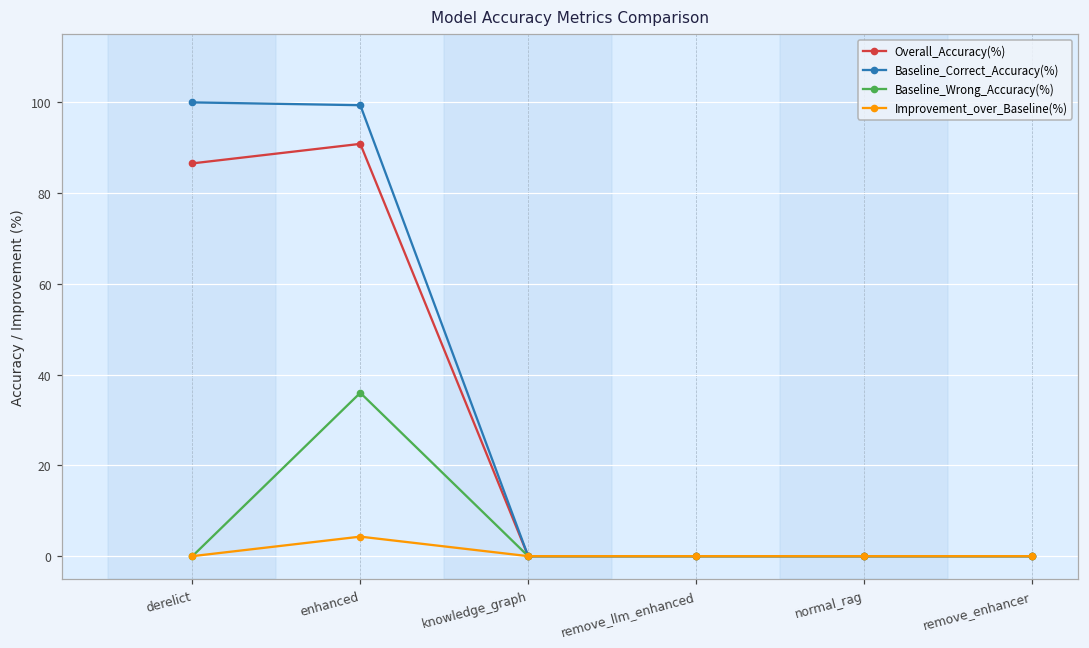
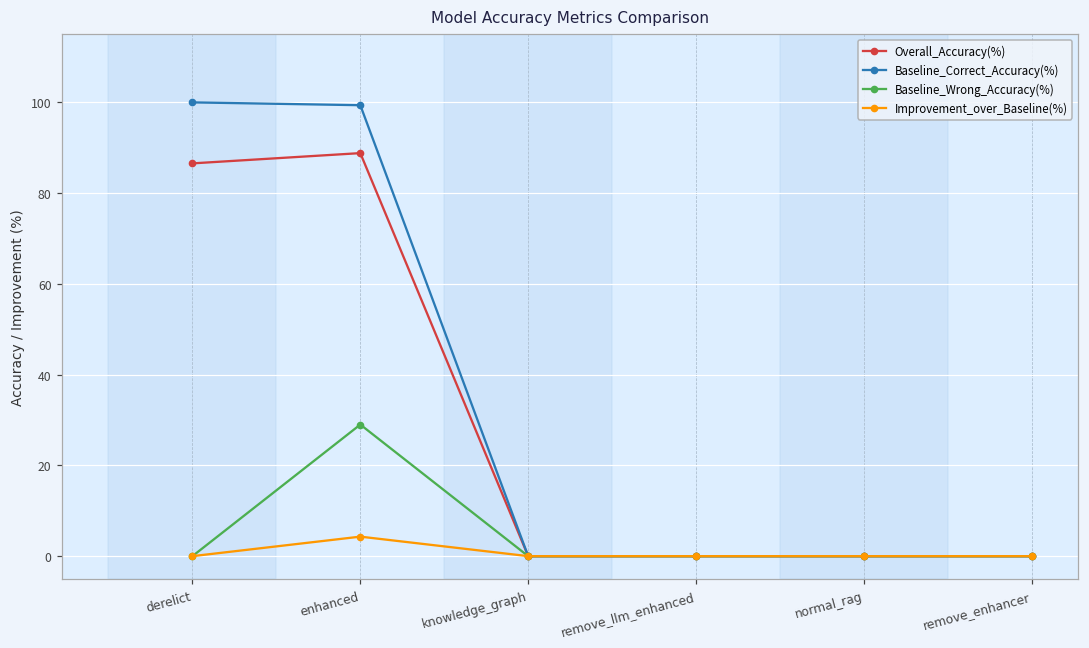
  {
    "Overall_Accuracy(%)": {
      "derelict": 87,
-     "enhanced": 91
+     "enhanced": 89
    },
    "Baseline_Correct_Accuracy(%)": {
      "derelict": 100,
      "enhanced": 99
    },
    "Baseline_Wrong_Accuracy(%)": {
-     "enhanced": 36
+     "enhanced": 29
    },
    "Improvement_over_Baseline(%)": {
      "enhanced": 4
    }
  }
